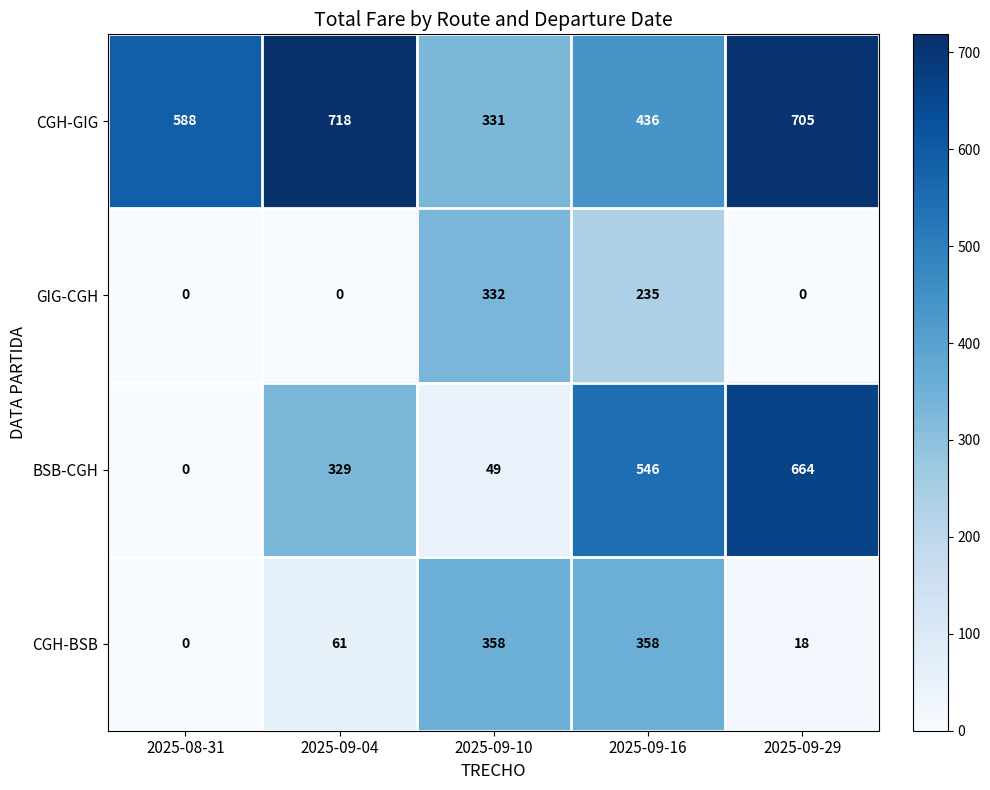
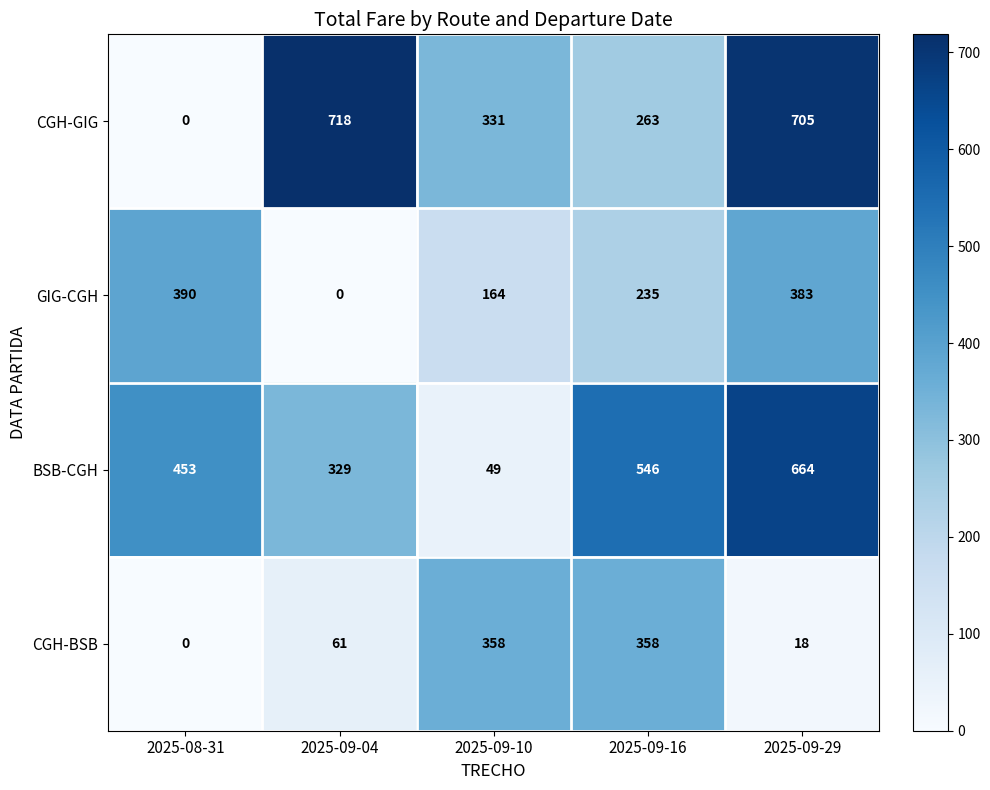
  {
    "CGH-GIG": {
-     "2025-08-31": 588,
+     "2025-08-31": 0,
      "2025-09-04": 718,
      "2025-09-10": 331,
-     "2025-09-16": 436,
+     "2025-09-16": 263,
      "2025-09-29": 705
    },
    "GIG-CGH": {
-     "2025-08-31": 0,
+     "2025-08-31": 390,
      "2025-09-04": 0,
-     "2025-09-10": 332,
+     "2025-09-10": 164,
      "2025-09-16": 235,
-     "2025-09-29": 0
+     "2025-09-29": 383
    },
    "BSB-CGH": {
-     "2025-08-31": 0,
+     "2025-08-31": 453,
      "2025-09-04": 329,
      "2025-09-10": 49,
      "2025-09-16": 546,
      "2025-09-29": 664
    },
    "CGH-BSB": {
      "2025-08-31": 0,
      "2025-09-04": 61,
      "2025-09-10": 358,
      "2025-09-16": 358,
      "2025-09-29": 18
    }
  }
